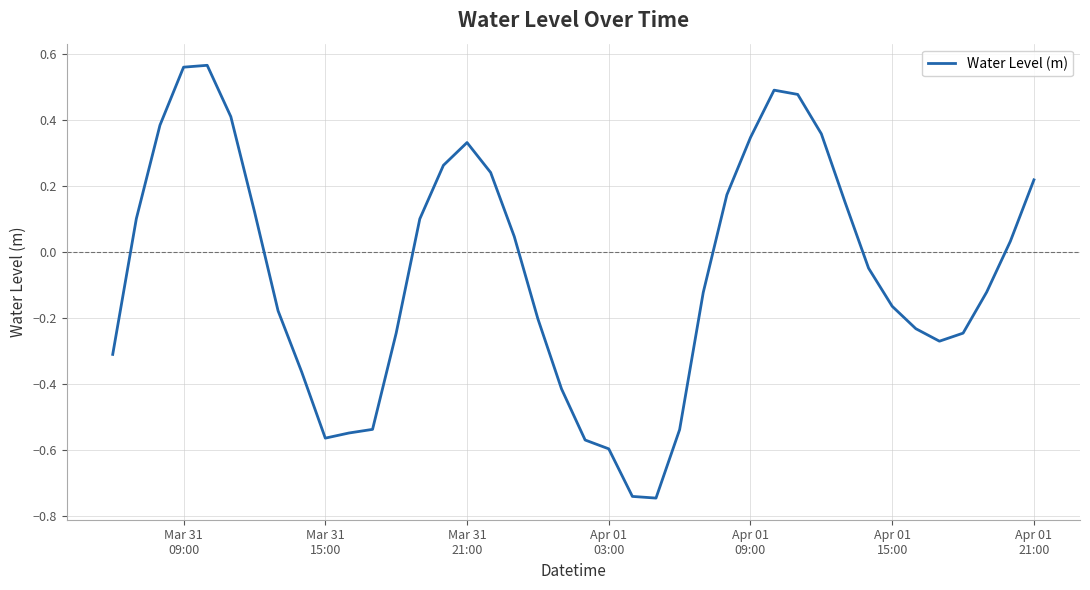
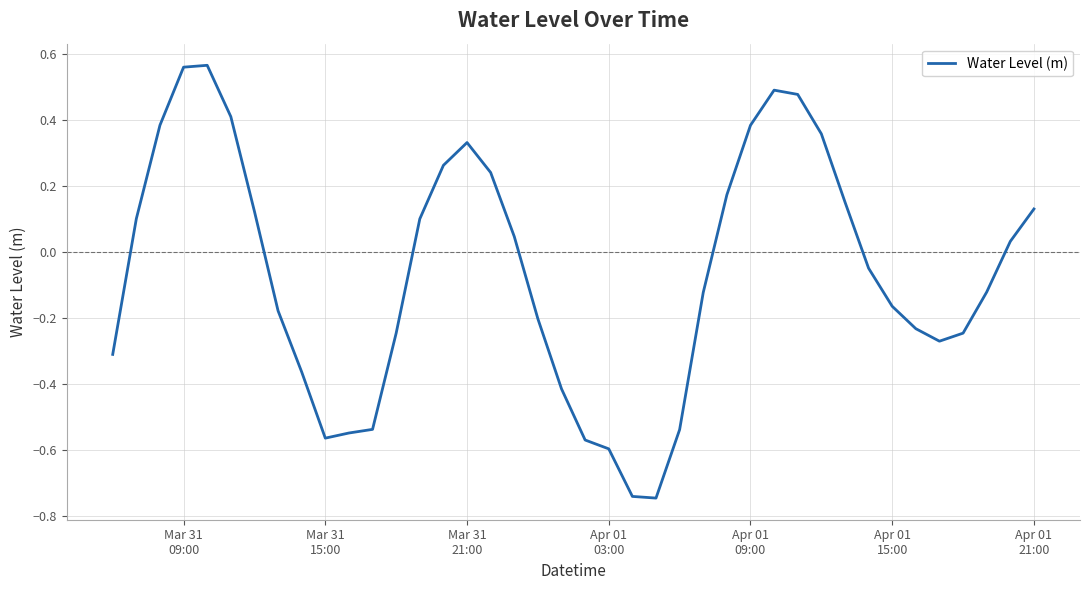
  {
    "Mar 31 09:00": 0.56,
    "Mar 31 15:00": -0.56,
    "Mar 31 21:00": 0.33,
    "Apr 01 03:00": -0.60,
-   "Apr 01 09:00": 0.35,
+   "Apr 01 09:00": 0.38,
    "Apr 01 15:00": -0.16,
-   "Apr 01 21:00": 0.22
+   "Apr 01 21:00": 0.13
  }
